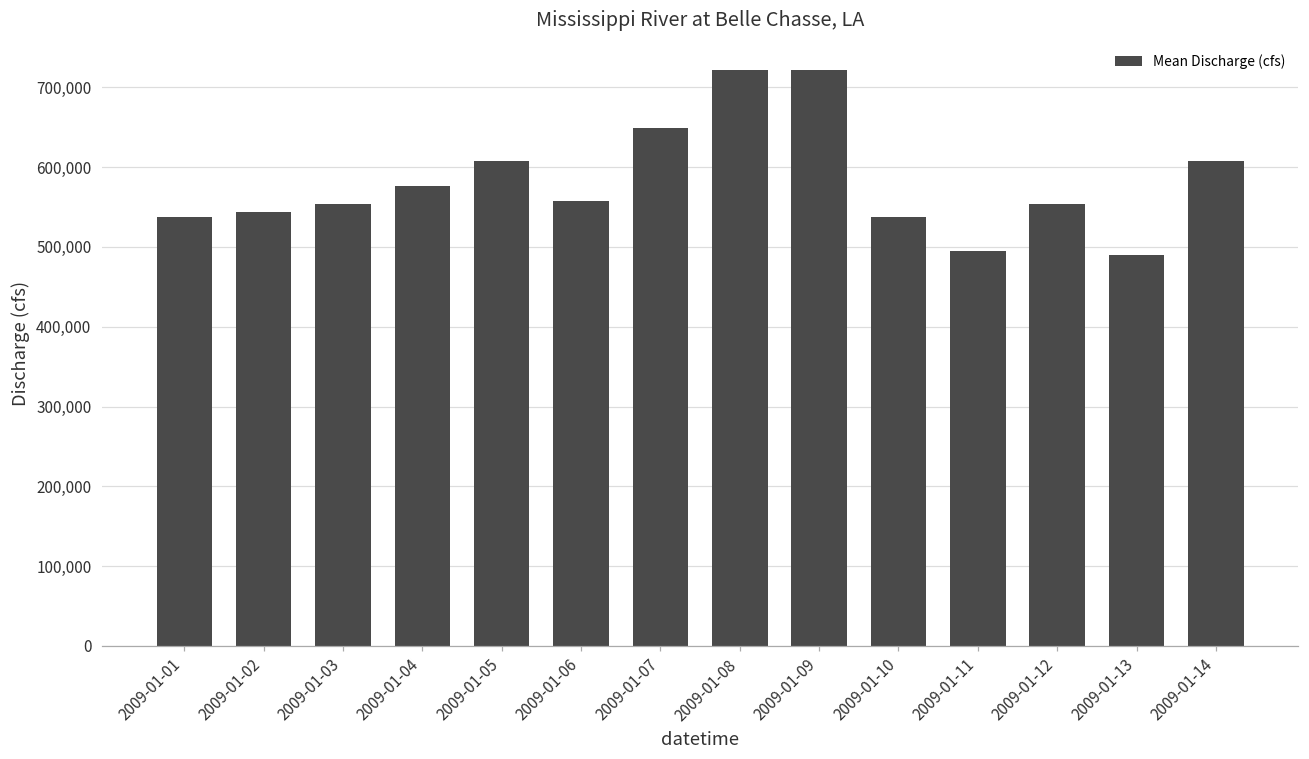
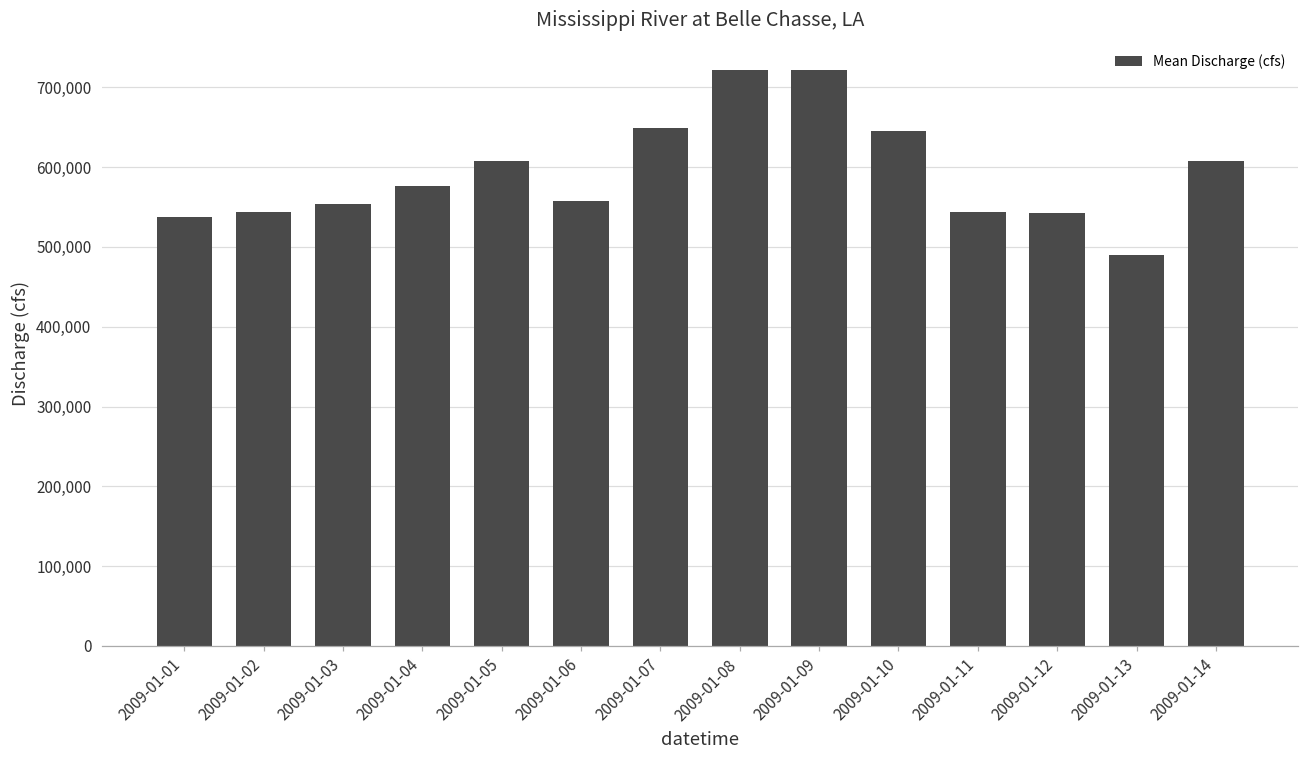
  {
    "2009-01-01": "540,000",
    "2009-01-02": "540,000",
    "2009-01-03": "550,000",
    "2009-01-04": "580,000",
    "2009-01-05": "610,000",
    "2009-01-06": "560,000",
    "2009-01-07": "650,000",
    "2009-01-08": "720,000",
    "2009-01-09": "720,000",
-   "2009-01-10": "540,000",
-   "2009-01-11": "500,000",
-   "2009-01-12": "550,000",
+   "2009-01-10": "650,000",
+   "2009-01-11": "540,000",
+   "2009-01-12": "540,000",
    "2009-01-13": "490,000",
    "2009-01-14": "610,000"
  }
